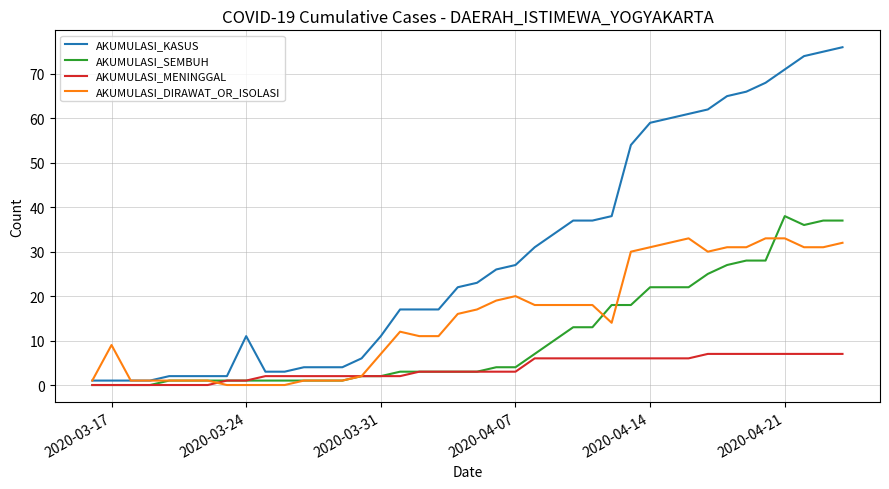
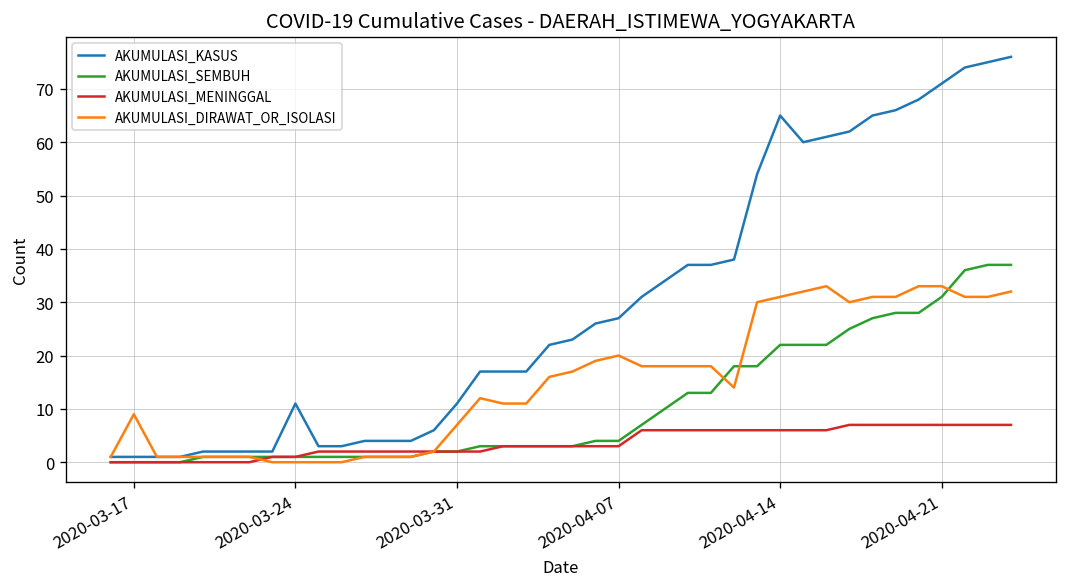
  {
    "AKUMULASI_KASUS": {
      "2020-03-17": 1,
      "2020-03-24": 11,
      "2020-03-31": 11,
      "2020-04-07": 27,
-     "2020-04-14": 59,
+     "2020-04-14": 65,
      "2020-04-21": 71
    },
    "AKUMULASI_SEMBUH": {
      "2020-04-07": 4,
      "2020-04-14": 22,
-     "2020-04-21": 38
+     "2020-04-21": 31
    },
    "AKUMULASI_MENINGGAL": {
      "2020-04-07": 3,
      "2020-04-14": 6,
      "2020-04-21": 7
    },
    "AKUMULASI_DIRAWAT_OR_ISOLASI": {
      "2020-03-17": 9,
      "2020-03-24": 0,
      "2020-03-31": 7,
      "2020-04-07": 20,
      "2020-04-14": 31,
      "2020-04-21": 33
    }
  }
